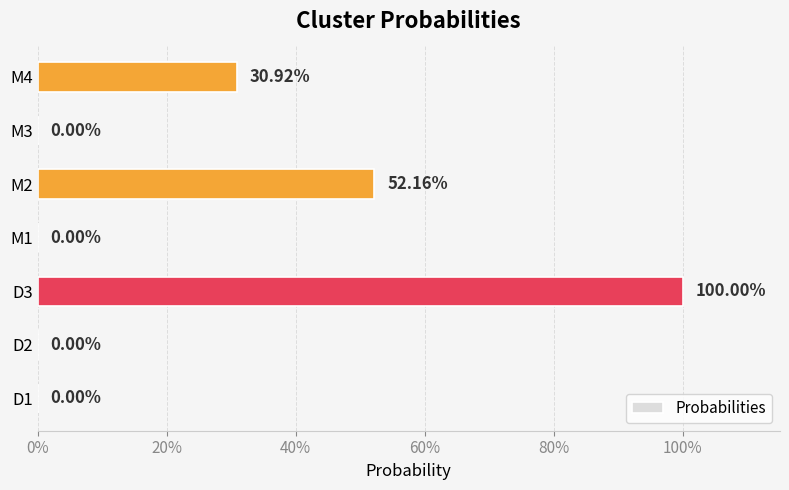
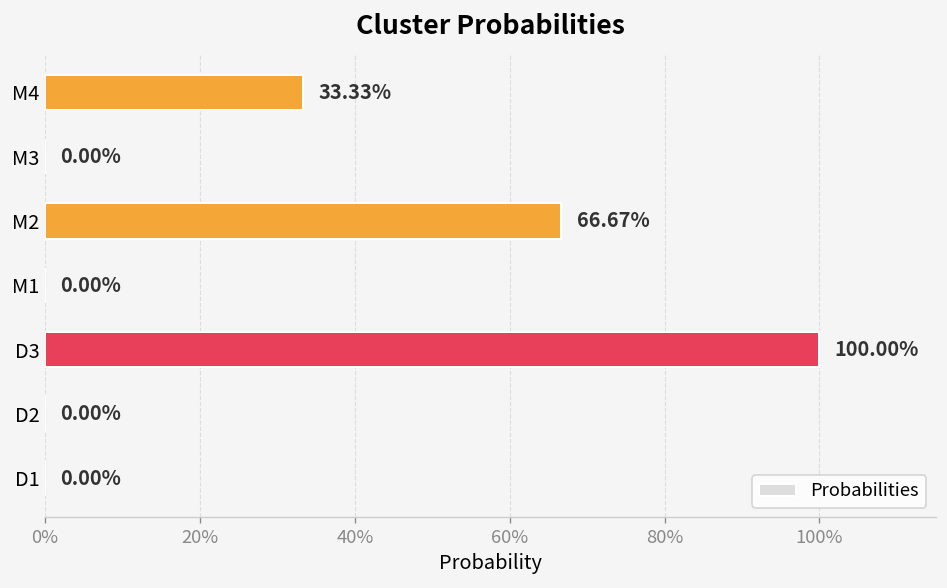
  {
-   "M4": "30.92%",
+   "M4": "33.33%",
    "M3": "0.00%",
-   "M2": "52.16%",
+   "M2": "66.67%",
    "M1": "0.00%",
    "D3": "100.00%",
    "D2": "0.00%",
    "D1": "0.00%"
  }
